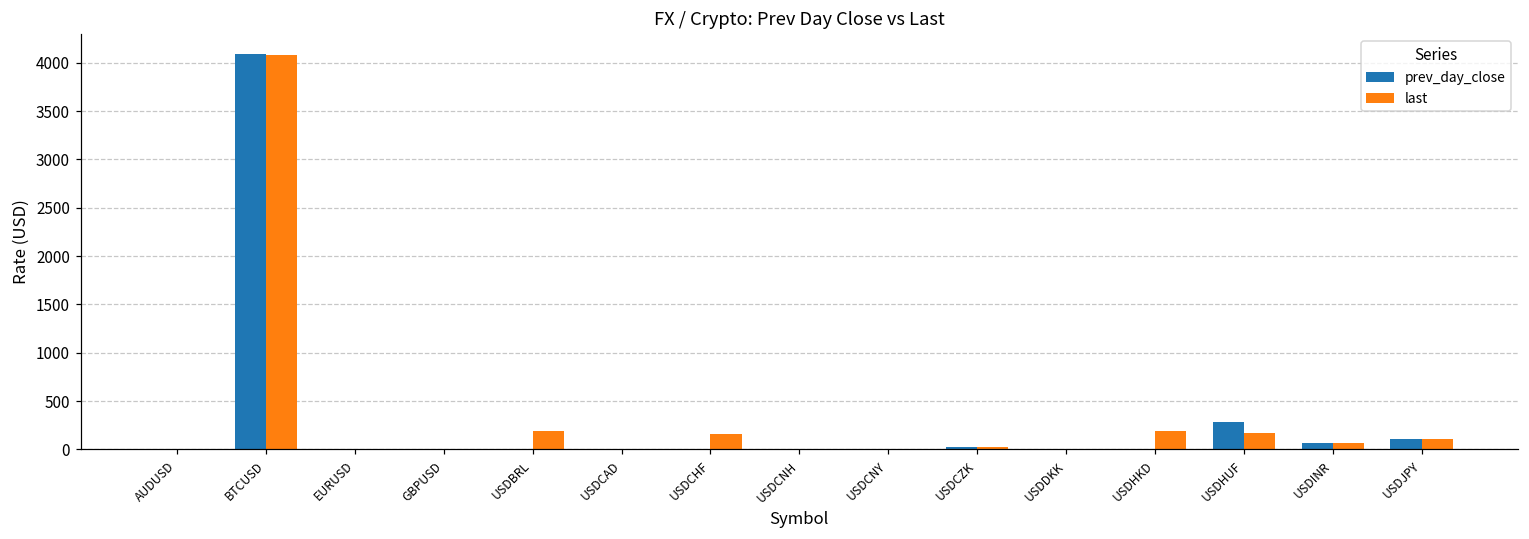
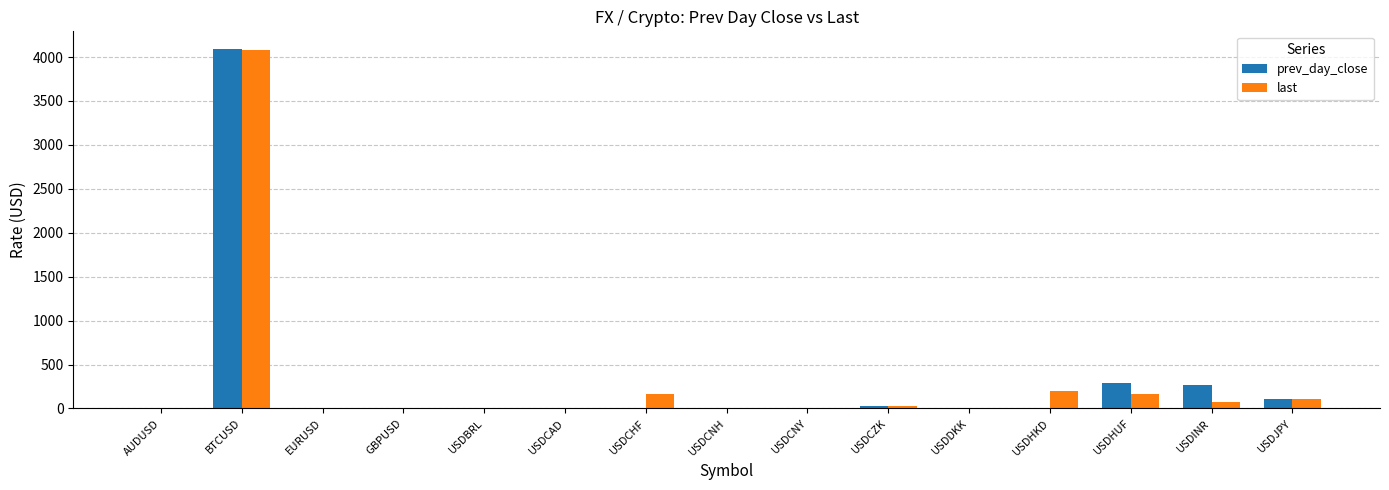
  {
    "prev_day_close": {
      "BTCUSD": 4100,
      "USDHUF": 300,
-     "USDINR": 100,
+     "USDINR": 300,
      "USDJPY": 100
    },
    "last": {
      "BTCUSD": 4100,
-     "USDBRL": 200,
+     "USDBRL": 0,
      "USDCHF": 200,
      "USDHKD": 200,
      "USDHUF": 200,
      "USDINR": 100,
      "USDJPY": 100
    }
  }
